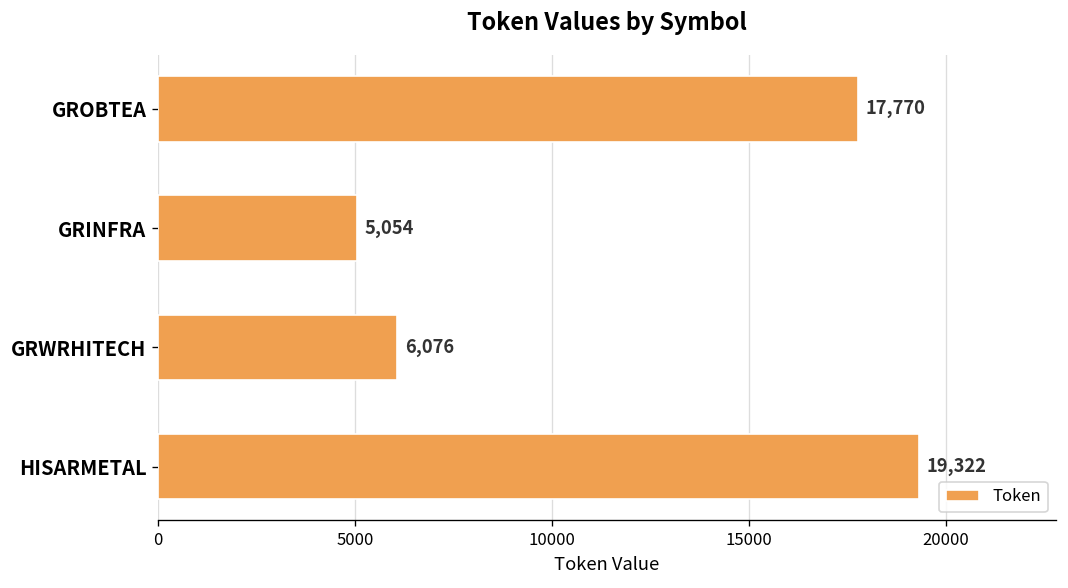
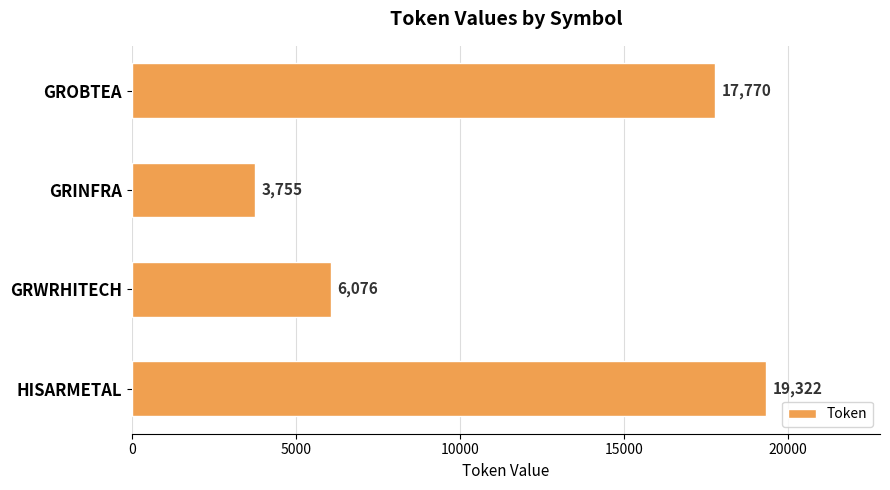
  {
    "GROBTEA": "17,770",
-   "GRINFRA": "5,054",
+   "GRINFRA": "3,755",
    "GRWRHITECH": "6,076",
    "HISARMETAL": "19,322"
  }
